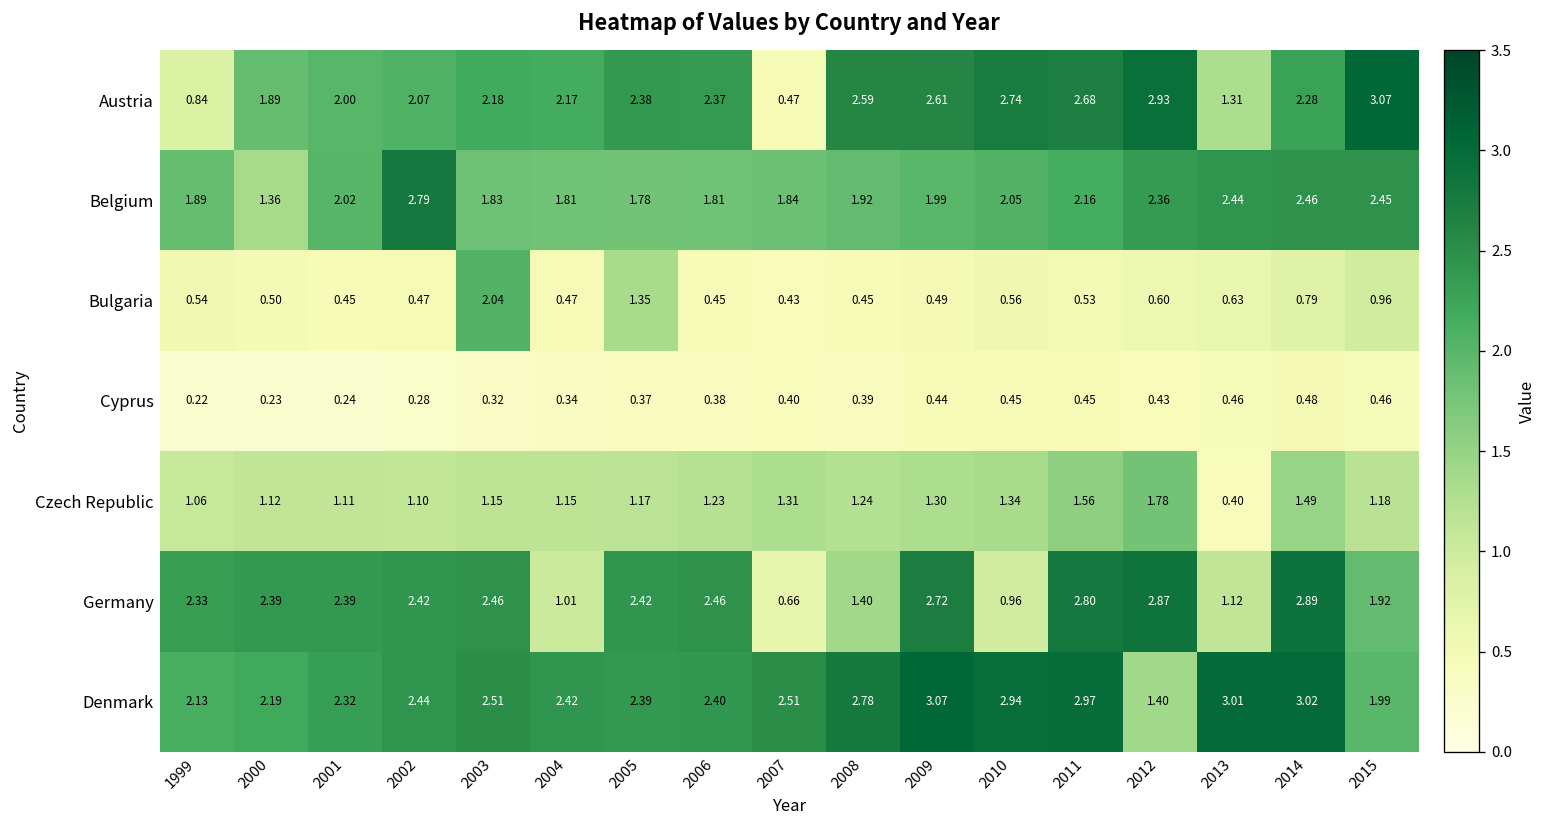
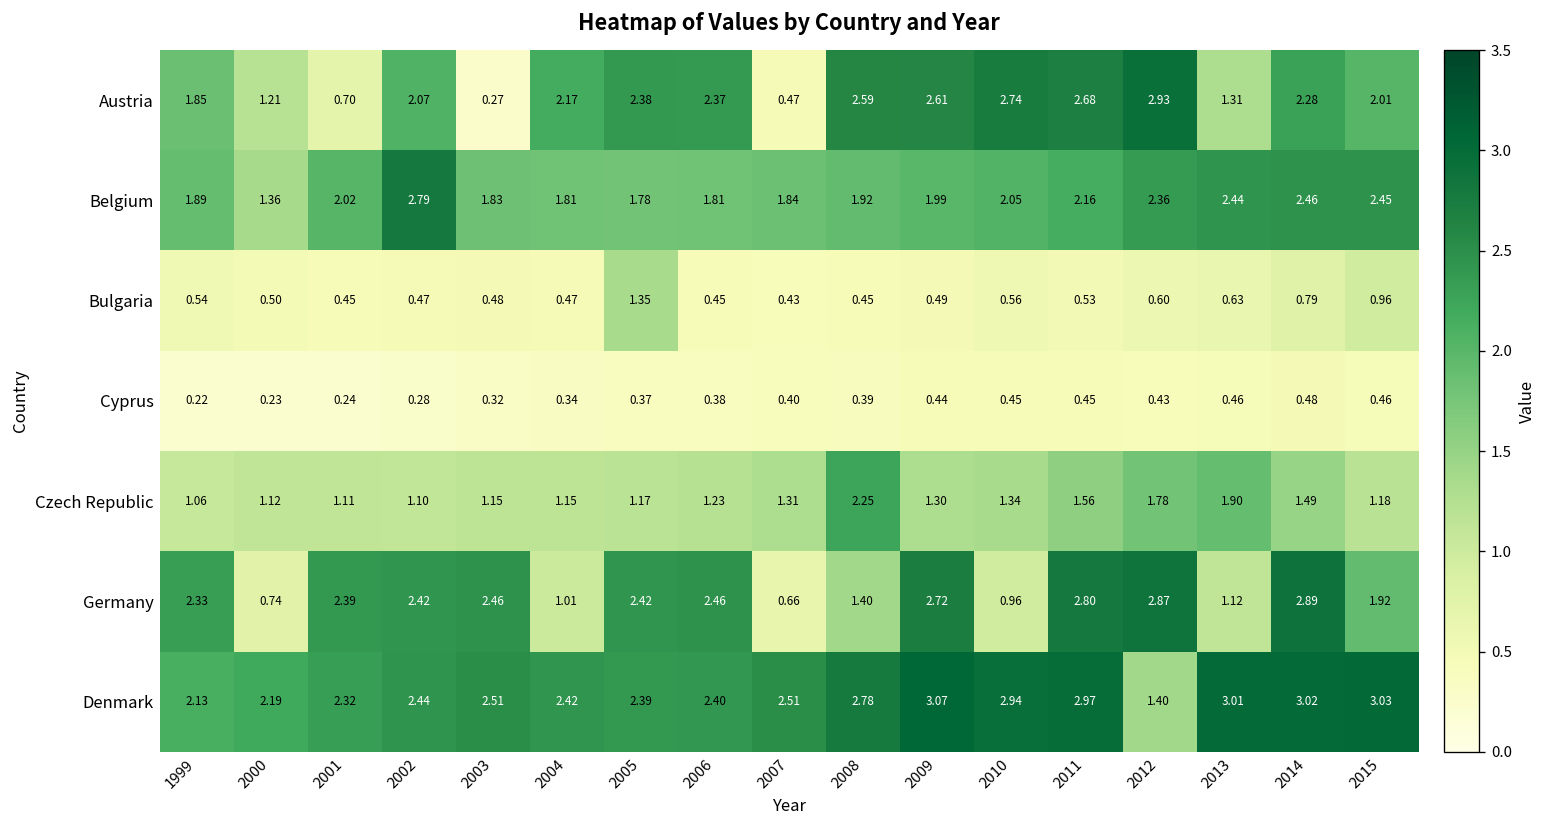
  {
    "Austria": {
-     "1999": 0.84,
-     "2000": 1.89,
-     "2001": 2.00,
+     "1999": 1.85,
+     "2000": 1.21,
+     "2001": 0.70,
      "2002": 2.07,
-     "2003": 2.18,
+     "2003": 0.27,
      "2004": 2.17,
      "2005": 2.38,
      "2006": 2.37,
      "2007": 0.47,
      "2008": 2.59,
      "2009": 2.61,
      "2010": 2.74,
      "2011": 2.68,
      "2012": 2.93,
      "2013": 1.31,
      "2014": 2.28,
-     "2015": 3.07
+     "2015": 2.01
    },
    "Belgium": {
      "1999": 1.89,
      "2000": 1.36,
      "2001": 2.02,
      "2002": 2.79,
      "2003": 1.83,
      "2004": 1.81,
      "2005": 1.78,
      "2006": 1.81,
      "2007": 1.84,
      "2008": 1.92,
      "2009": 1.99,
      "2010": 2.05,
      "2011": 2.16,
      "2012": 2.36,
      "2013": 2.44,
      "2014": 2.46,
      "2015": 2.45
    },
    "Bulgaria": {
      "1999": 0.54,
      "2000": 0.50,
      "2001": 0.45,
      "2002": 0.47,
-     "2003": 2.04,
+     "2003": 0.48,
      "2004": 0.47,
      "2005": 1.35,
      "2006": 0.45,
      "2007": 0.43,
      "2008": 0.45,
      "2009": 0.49,
      "2010": 0.56,
      "2011": 0.53,
      "2012": 0.60,
      "2013": 0.63,
      "2014": 0.79,
      "2015": 0.96
    },
    "Cyprus": {
      "1999": 0.22,
      "2000": 0.23,
      "2001": 0.24,
      "2002": 0.28,
      "2003": 0.32,
      "2004": 0.34,
      "2005": 0.37,
      "2006": 0.38,
      "2007": 0.40,
      "2008": 0.39,
      "2009": 0.44,
      "2010": 0.45,
      "2011": 0.45,
      "2012": 0.43,
      "2013": 0.46,
      "2014": 0.48,
      "2015": 0.46
    },
    "Czech Republic": {
      "1999": 1.06,
      "2000": 1.12,
      "2001": 1.11,
      "2002": 1.10,
      "2003": 1.15,
      "2004": 1.15,
      "2005": 1.17,
      "2006": 1.23,
      "2007": 1.31,
-     "2008": 1.24,
+     "2008": 2.25,
      "2009": 1.30,
      "2010": 1.34,
      "2011": 1.56,
      "2012": 1.78,
-     "2013": 0.40,
+     "2013": 1.90,
      "2014": 1.49,
      "2015": 1.18
    },
    "Germany": {
      "1999": 2.33,
-     "2000": 2.39,
+     "2000": 0.74,
      "2001": 2.39,
      "2002": 2.42,
      "2003": 2.46,
      "2004": 1.01,
      "2005": 2.42,
      "2006": 2.46,
      "2007": 0.66,
      "2008": 1.40,
      "2009": 2.72,
      "2010": 0.96,
      "2011": 2.80,
      "2012": 2.87,
      "2013": 1.12,
      "2014": 2.89,
      "2015": 1.92
    },
    "Denmark": {
      "1999": 2.13,
      "2000": 2.19,
      "2001": 2.32,
      "2002": 2.44,
      "2003": 2.51,
      "2004": 2.42,
      "2005": 2.39,
      "2006": 2.40,
      "2007": 2.51,
      "2008": 2.78,
      "2009": 3.07,
      "2010": 2.94,
      "2011": 2.97,
      "2012": 1.40,
      "2013": 3.01,
      "2014": 3.02,
-     "2015": 1.99
+     "2015": 3.03
    }
  }
